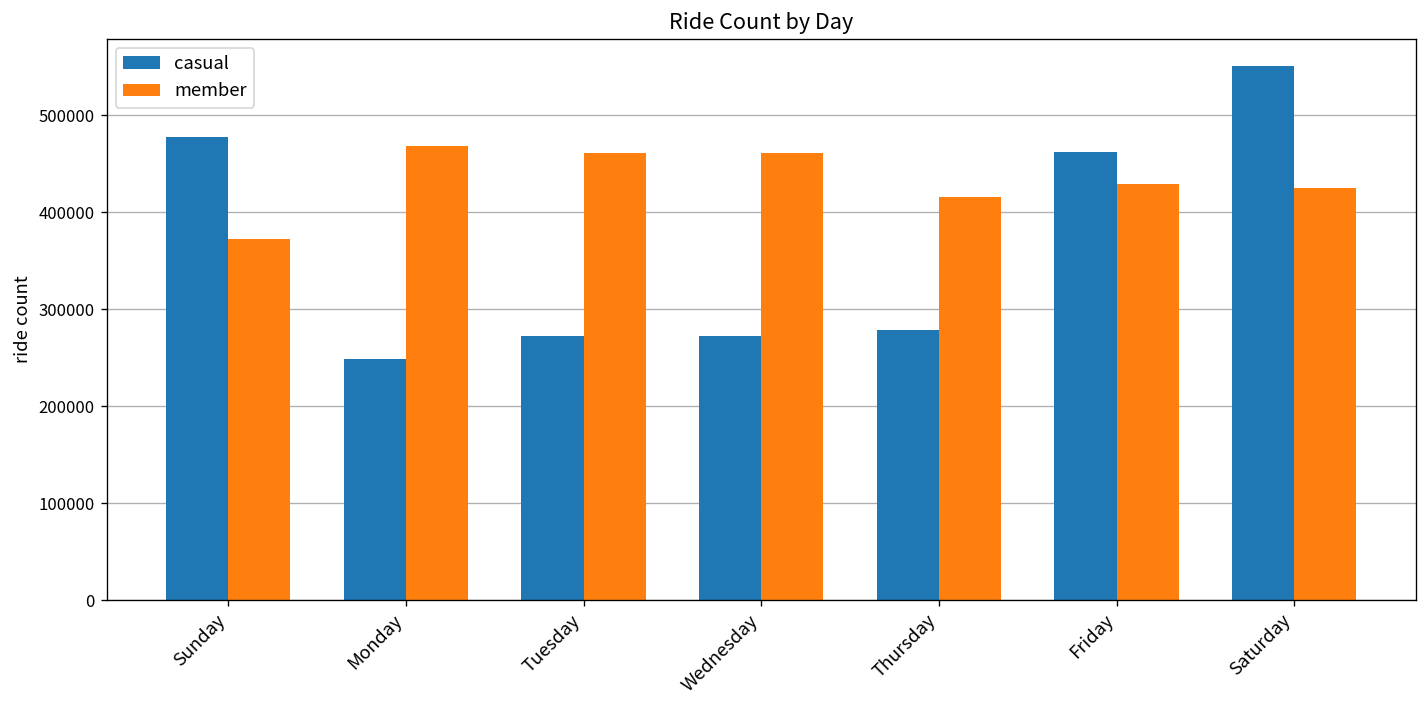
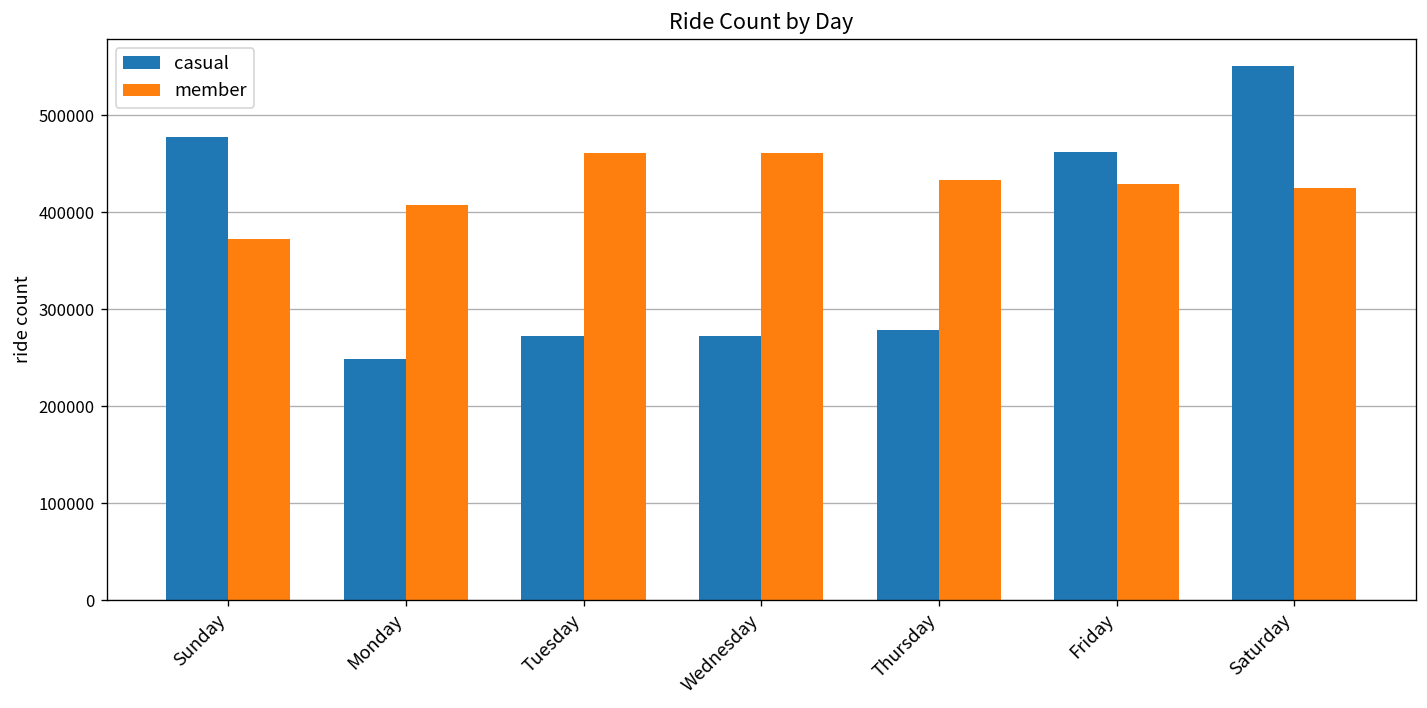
  {
    "casual": {
      "Sunday": 480000,
      "Monday": 250000,
      "Tuesday": 270000,
      "Wednesday": 270000,
      "Thursday": 280000,
      "Friday": 460000,
      "Saturday": 550000
    },
    "member": {
      "Sunday": 370000,
-     "Monday": 470000,
+     "Monday": 410000,
      "Tuesday": 460000,
      "Wednesday": 460000,
-     "Thursday": 420000,
+     "Thursday": 430000,
      "Friday": 430000,
      "Saturday": 430000
    }
  }
